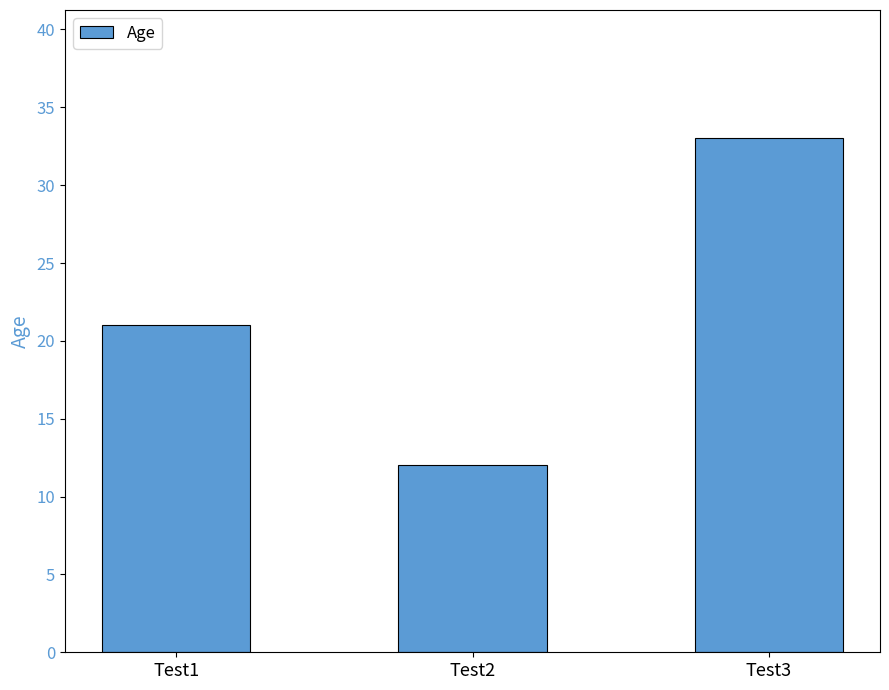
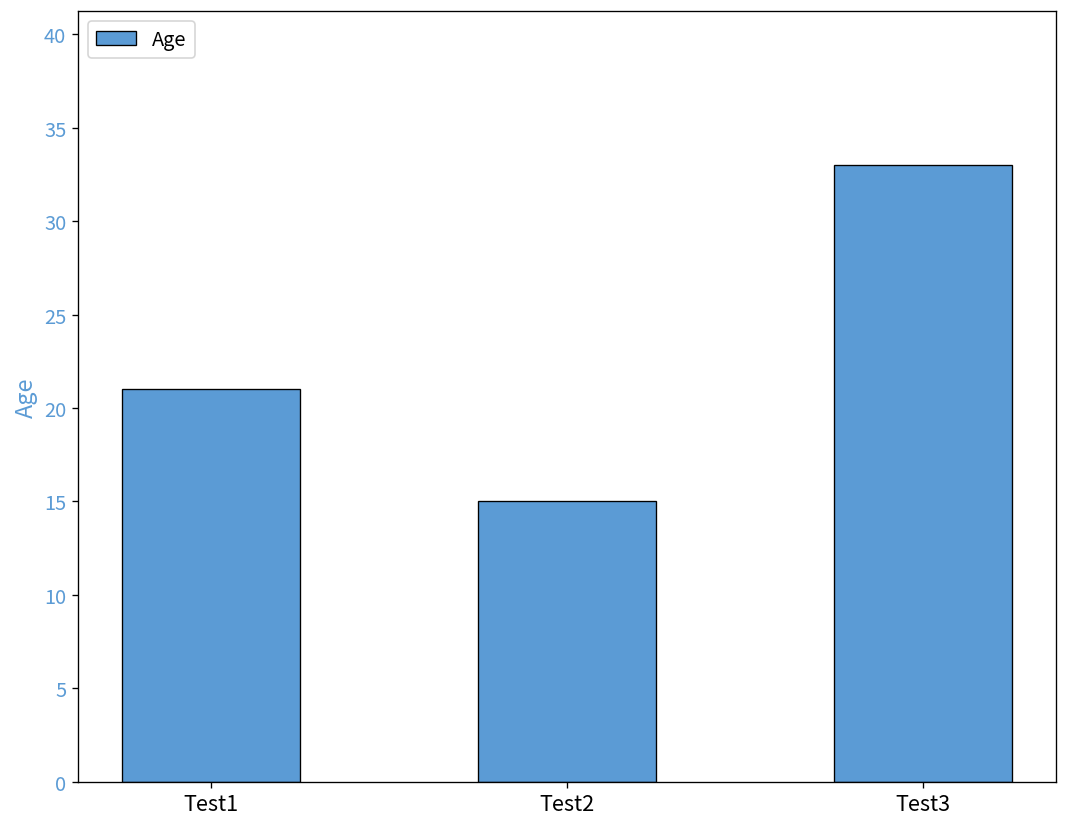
  {
    "Test1": 21,
-   "Test2": 12,
+   "Test2": 15,
    "Test3": 33
  }
